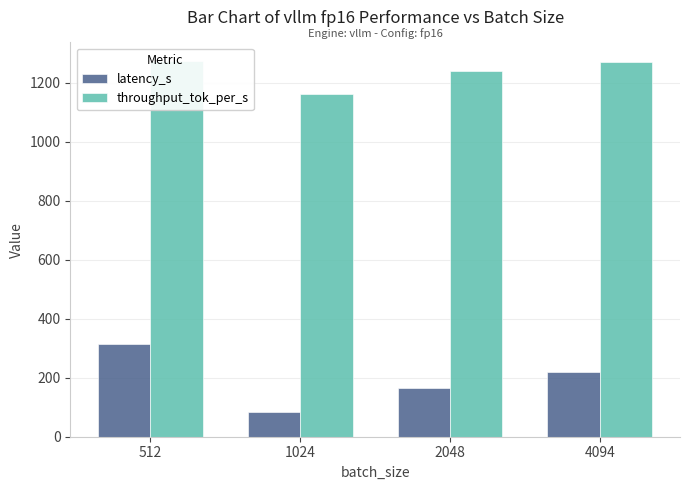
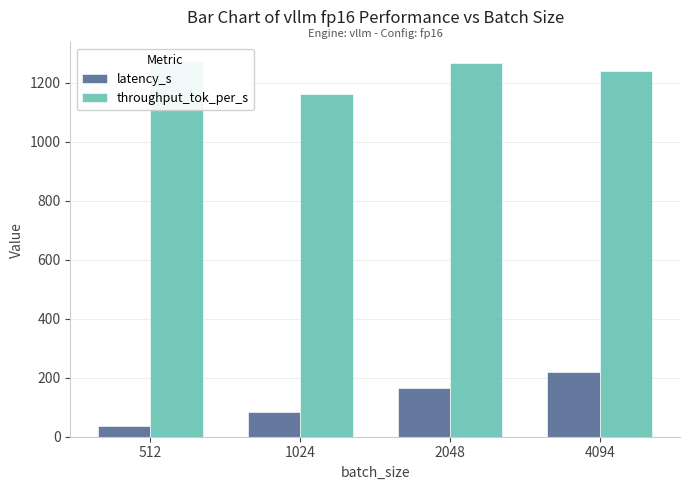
  {
    "latency_s": {
-     "512": 310,
+     "512": 40,
      "1024": 80,
      "2048": 160,
      "4094": 220
    },
    "throughput_tok_per_s": {
      "1024": 1160,
-     "2048": 1240,
-     "4094": 1270
+     "2048": 1270,
+     "4094": 1240
    }
  }
